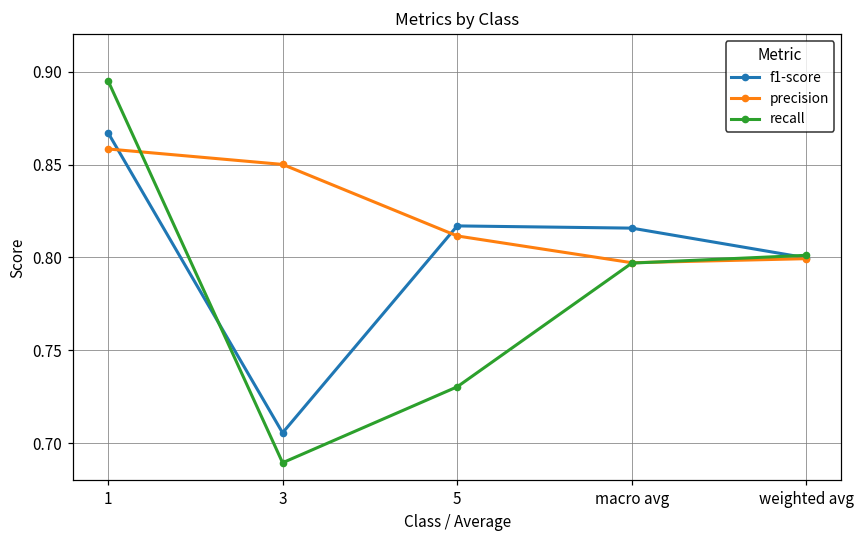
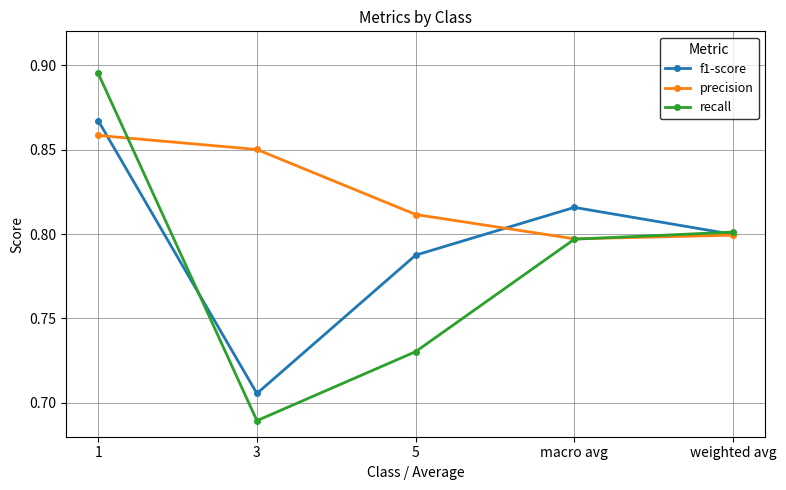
  {
    "f1-score": {
      "1": 0.867,
      "3": 0.706,
-     "5": 0.817,
+     "5": 0.787,
      "macro avg": 0.816
    },
    "precision": {
      "1": 0.858,
      "3": 0.850,
      "5": 0.812
    },
    "recall": {
      "1": 0.895,
      "3": 0.689,
      "5": 0.730
    }
  }
